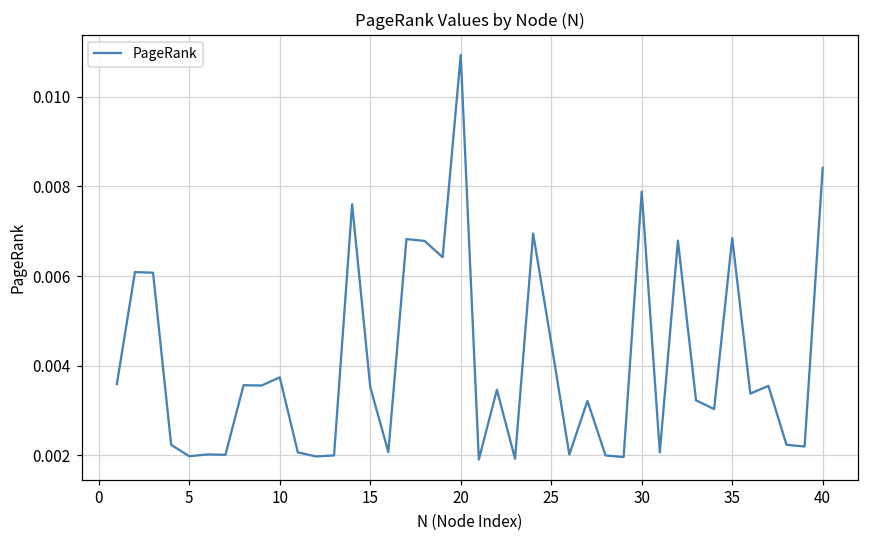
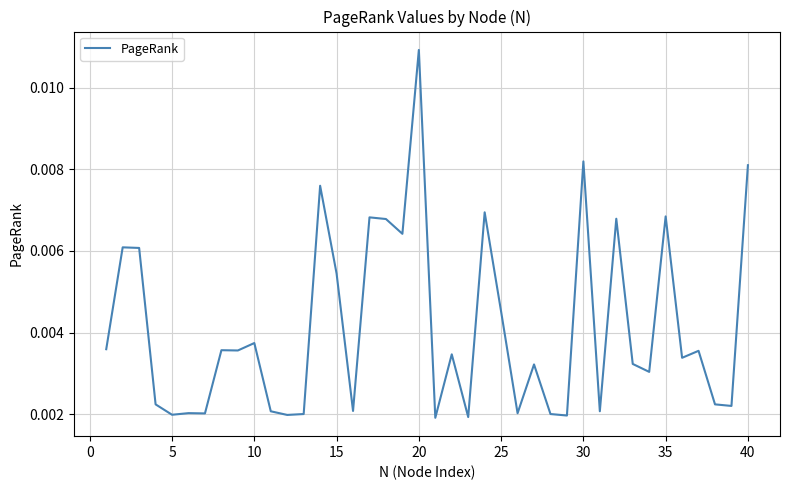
  {
    "5": 0.0020,
    "10": 0.0037,
-   "15": 0.0035,
+   "15": 0.0054,
    "20": 0.0109,
    "25": 0.0045,
-   "30": 0.0079,
+   "30": 0.0082,
    "35": 0.0068,
-   "40": 0.0084
+   "40": 0.0081
  }
